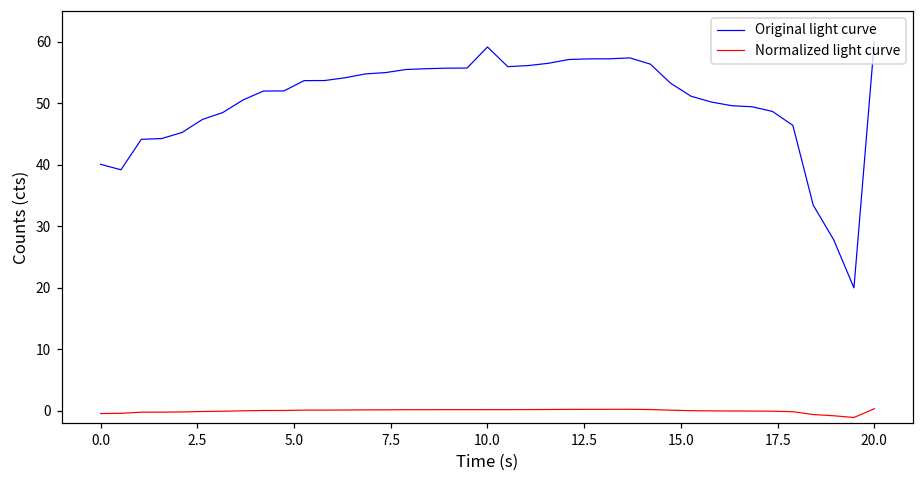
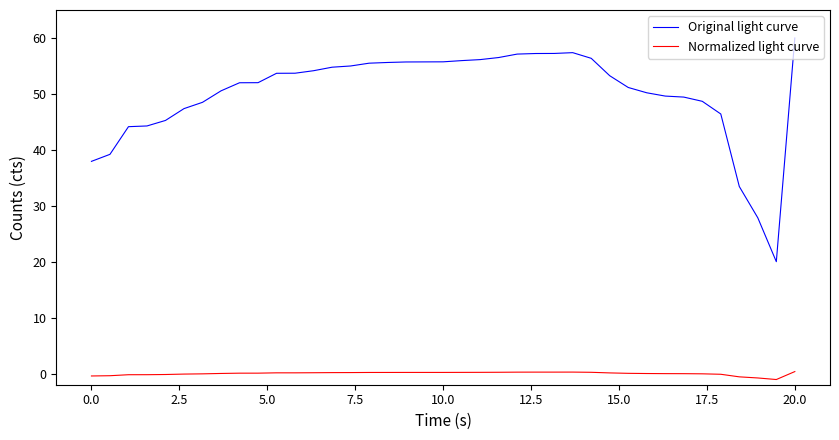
  {
    "Original light curve": {
-     "0.0": 40,
-     "10.0": 59
+     "0.0": 38,
+     "10.0": 56
    },
    "Normalized light curve": {
      "0.0": 0,
      "10.0": 0,
      "20.0": 0
    }
  }
